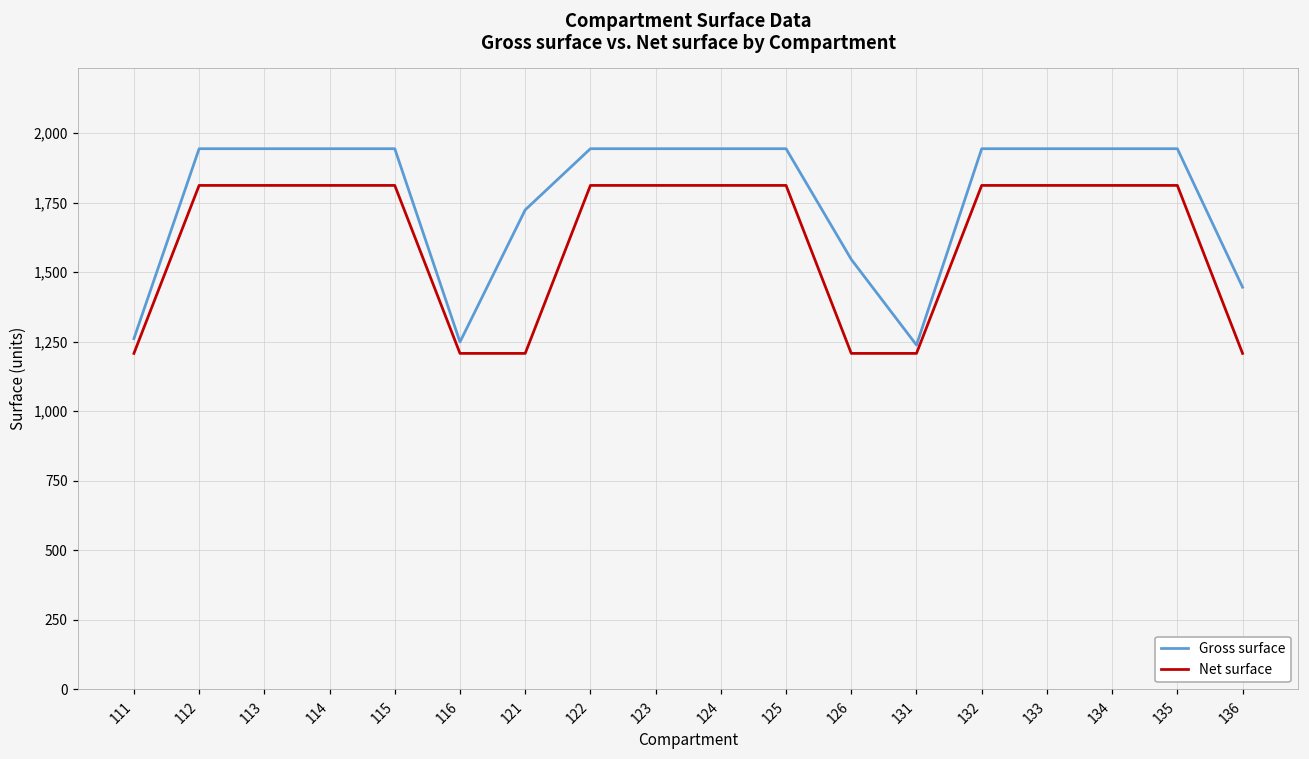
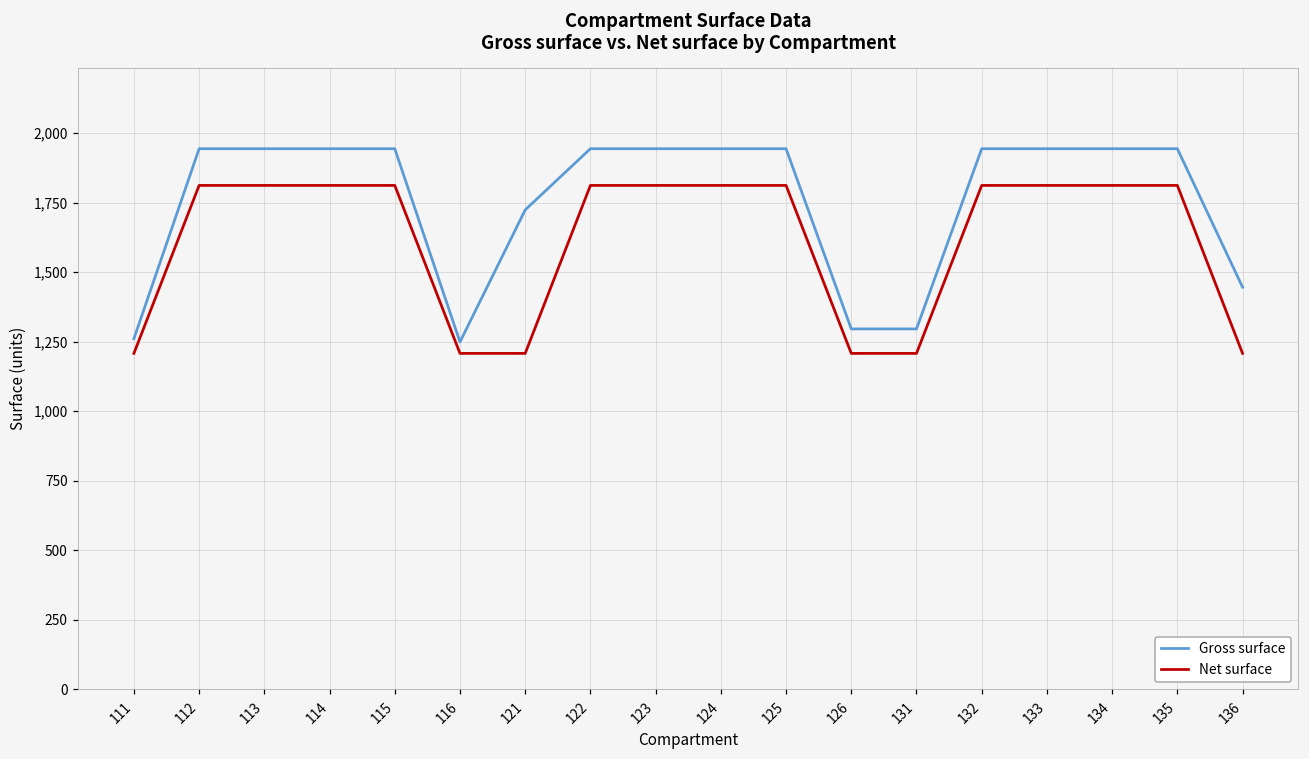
  {
    "Gross surface": {
      "111": "1,260",
      "112": "1,940",
      "113": "1,940",
      "114": "1,940",
      "115": "1,940",
      "116": "1,250",
      "121": "1,720",
      "122": "1,940",
      "123": "1,940",
      "124": "1,940",
      "125": "1,940",
-     "126": "1,550",
-     "131": "1,240",
+     "126": "1,300",
+     "131": "1,300",
      "132": "1,940",
      "133": "1,940",
      "134": "1,940",
      "135": "1,940",
      "136": "1,450"
    },
    "Net surface": {
      "111": "1,210",
      "112": "1,810",
      "113": "1,810",
      "114": "1,810",
      "115": "1,810",
      "116": "1,210",
      "121": "1,210",
      "122": "1,810",
      "123": "1,810",
      "124": "1,810",
      "125": "1,810",
      "126": "1,210",
      "131": "1,210",
      "132": "1,810",
      "133": "1,810",
      "134": "1,810",
      "135": "1,810",
      "136": "1,210"
    }
  }
